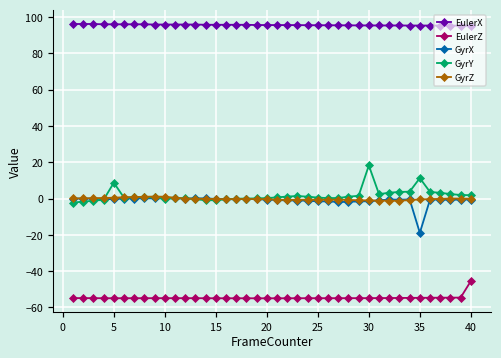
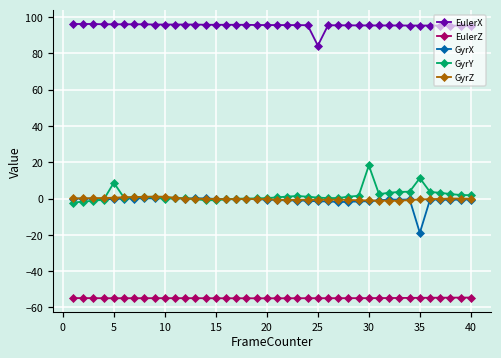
  {
    "EulerX": {
      "5": 96,
      "10": 96,
      "15": 96,
      "20": 96,
-     "25": 95,
+     "25": 84,
      "30": 95,
      "35": 95
    },
    "EulerZ": {
      "5": -55,
      "10": -55,
      "15": -55,
      "20": -55,
      "25": -55,
      "30": -55,
      "35": -55,
-     "40": -45
+     "40": -55
    },
    "GyrX": {
      "35": -19
    },
    "GyrY": {
      "5": 9,
      "30": 18,
      "35": 11,
      "40": 2
    },
    "GyrZ": {
      "35": -1
    }
  }
